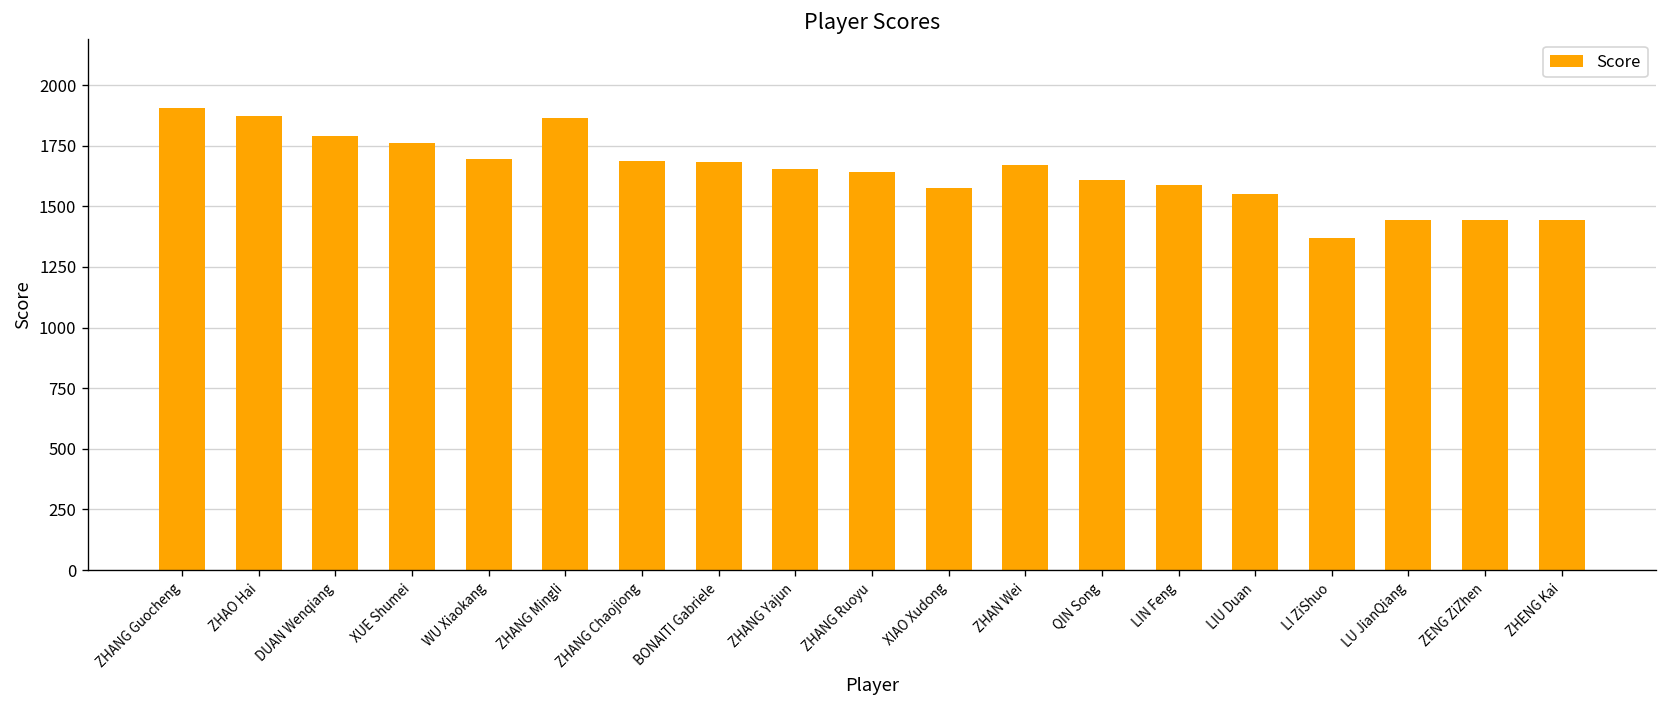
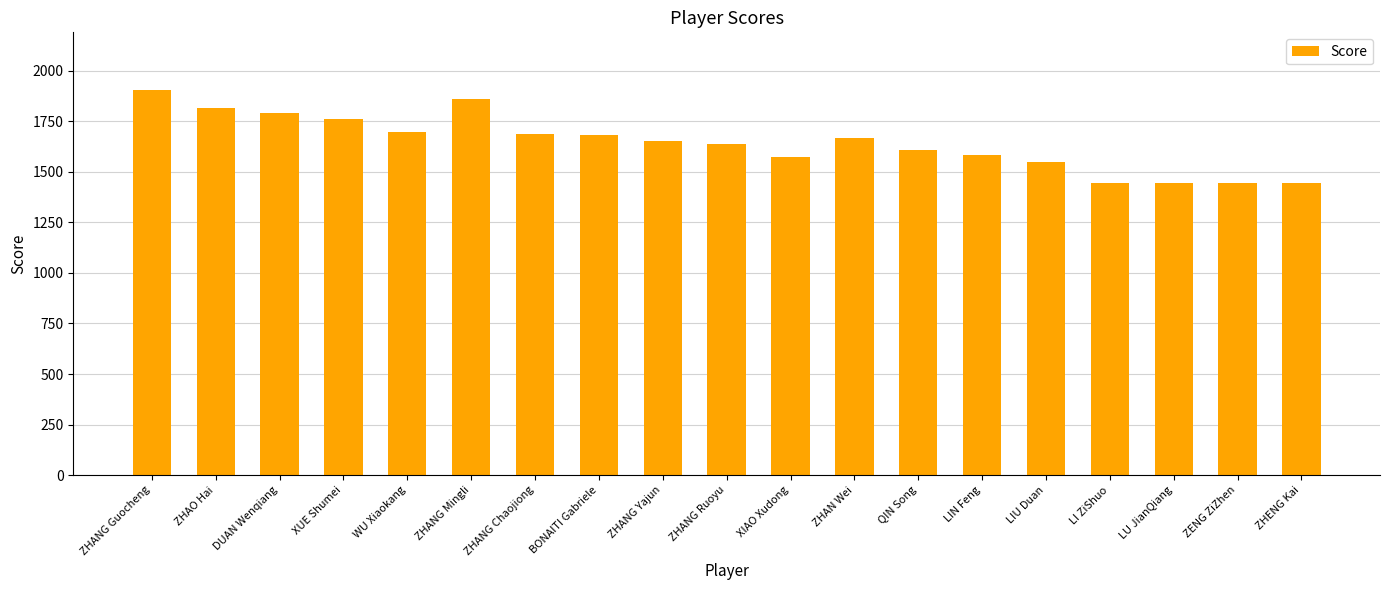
  {
    "ZHANG Guocheng": 1910,
-   "ZHAO Hai": 1870,
+   "ZHAO Hai": 1810,
    "DUAN Wenqiang": 1790,
    "XUE Shumei": 1760,
    "WU Xiaokang": 1700,
    "ZHANG Mingli": 1860,
    "ZHANG Chaojiong": 1690,
    "BONAITI Gabriele": 1680,
    "ZHANG Yajun": 1650,
    "ZHANG Ruoyu": 1640,
    "XIAO Xudong": 1570,
    "ZHAN Wei": 1670,
    "QIN Song": 1610,
    "LIN Feng": 1590,
    "LIU Duan": 1550,
-   "LI ZiShuo": 1370,
+   "LI ZiShuo": 1450,
    "LU JianQiang": 1450,
    "ZENG ZiZhen": 1450,
    "ZHENG Kai": 1450
  }
